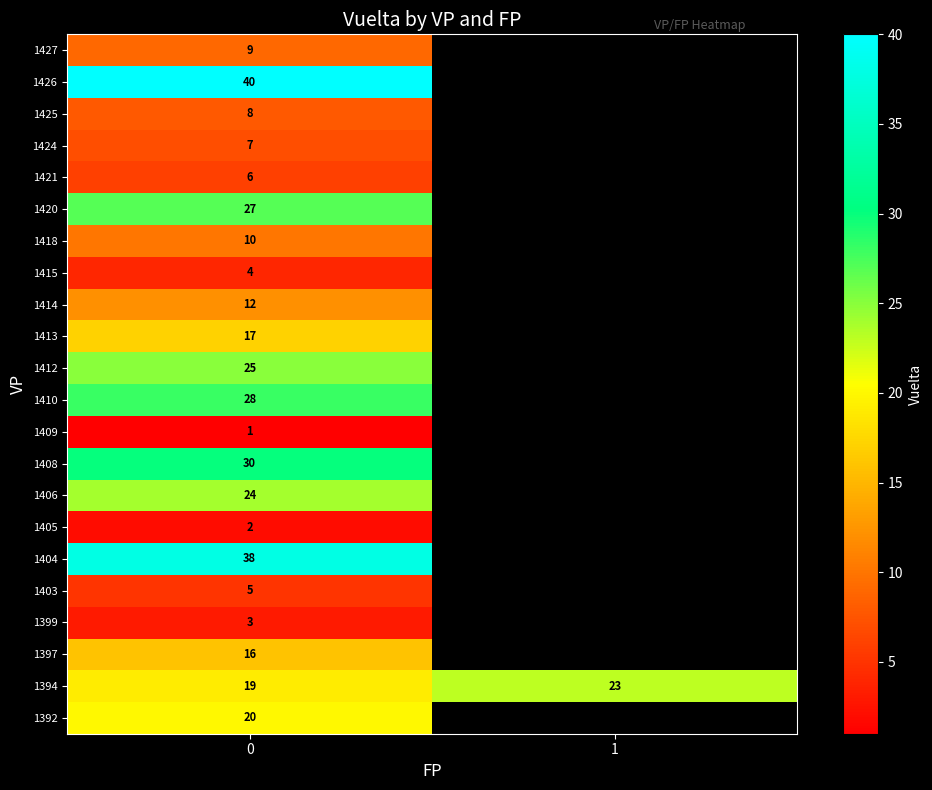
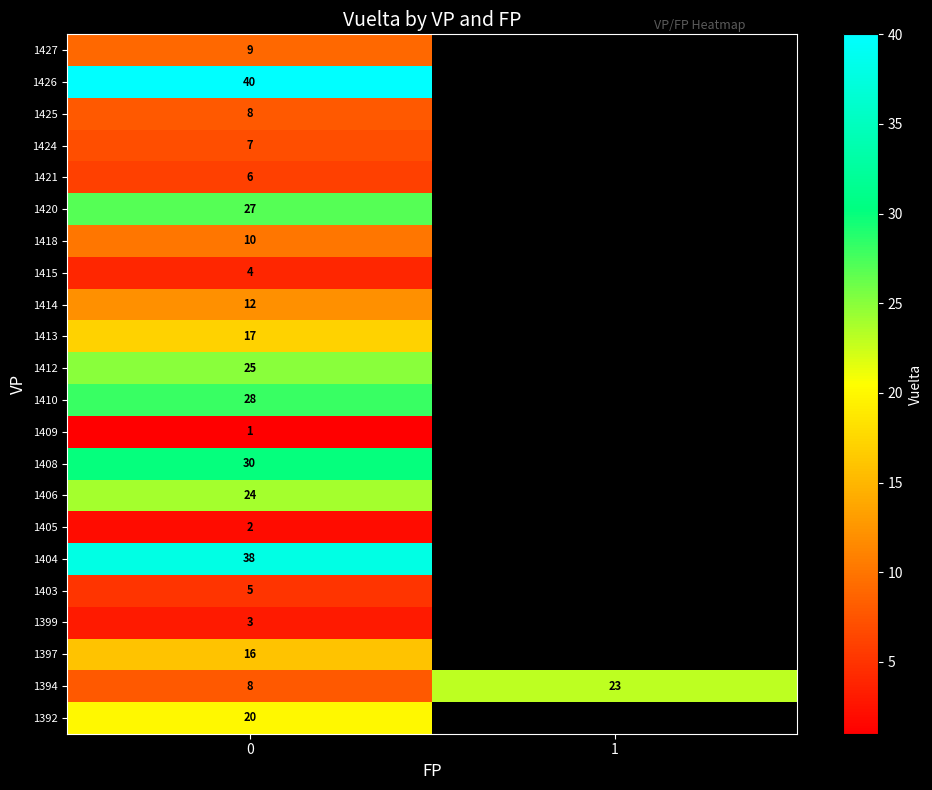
  {
    "1427": {
      "0": 9
    },
    "1426": {
      "0": 40
    },
    "1425": {
      "0": 8
    },
    "1424": {
      "0": 7
    },
    "1421": {
      "0": 6
    },
    "1420": {
      "0": 27
    },
    "1418": {
      "0": 10
    },
    "1415": {
      "0": 4
    },
    "1414": {
      "0": 12
    },
    "1413": {
      "0": 17
    },
    "1412": {
      "0": 25
    },
    "1410": {
      "0": 28
    },
    "1409": {
      "0": 1
    },
    "1408": {
      "0": 30
    },
    "1406": {
      "0": 24
    },
    "1405": {
      "0": 2
    },
    "1404": {
      "0": 38
    },
    "1403": {
      "0": 5
    },
    "1399": {
      "0": 3
    },
    "1397": {
      "0": 16
    },
    "1394": {
-     "0": 19,
+     "0": 8,
      "1": 23
    },
    "1392": {
      "0": 20
    }
  }
